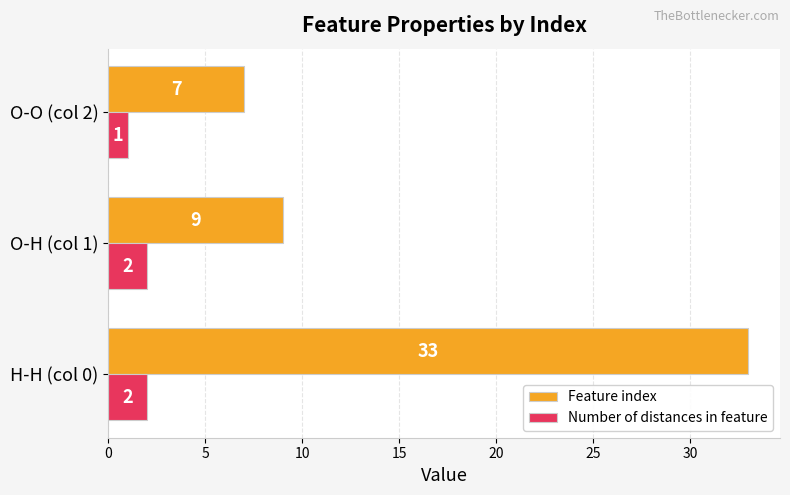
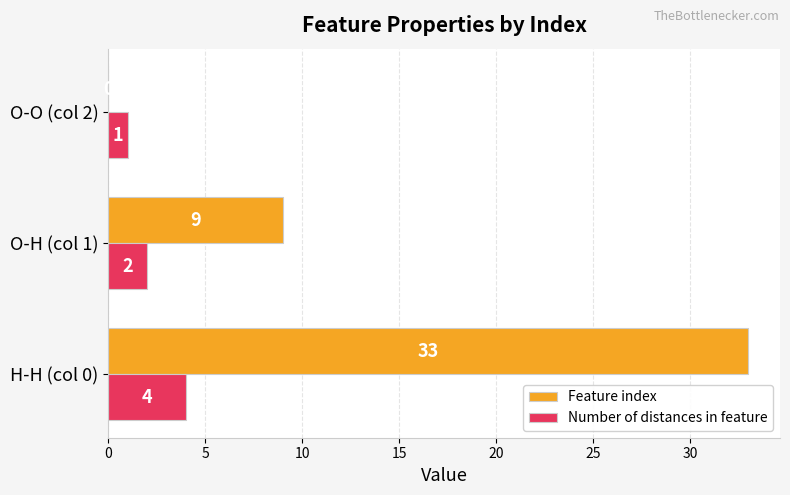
  {
    "Feature index": {
-     "O-O (col 2)": 7
+     "O-O (col 2)": 0
    },
    "Number of distances in feature": {
      "O-O (col 2)": 1,
      "O-H (col 1)": 2,
-     "H-H (col 0)": 2
+     "H-H (col 0)": 4
    }
  }
